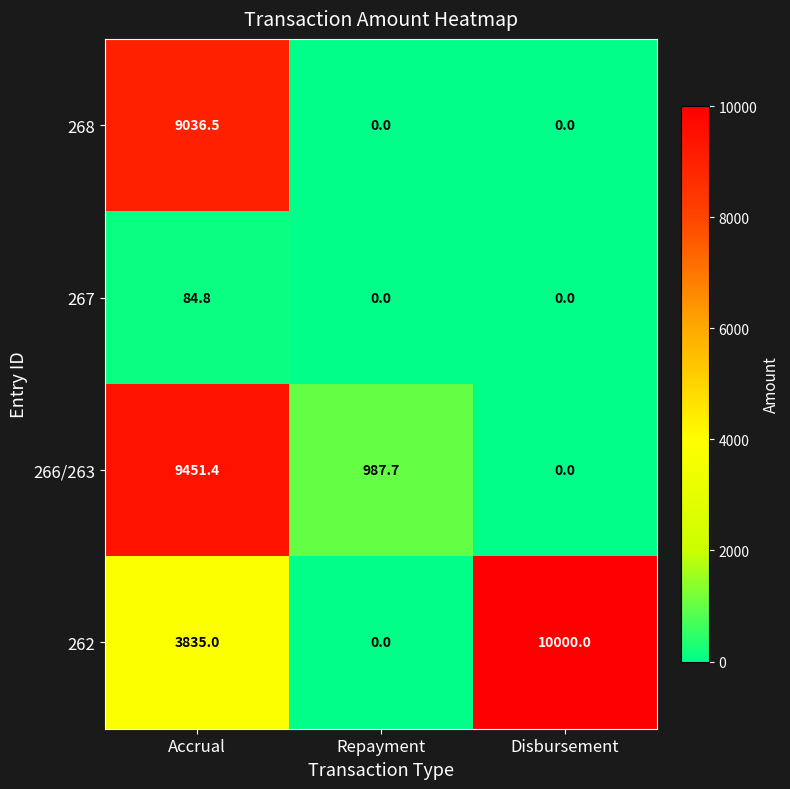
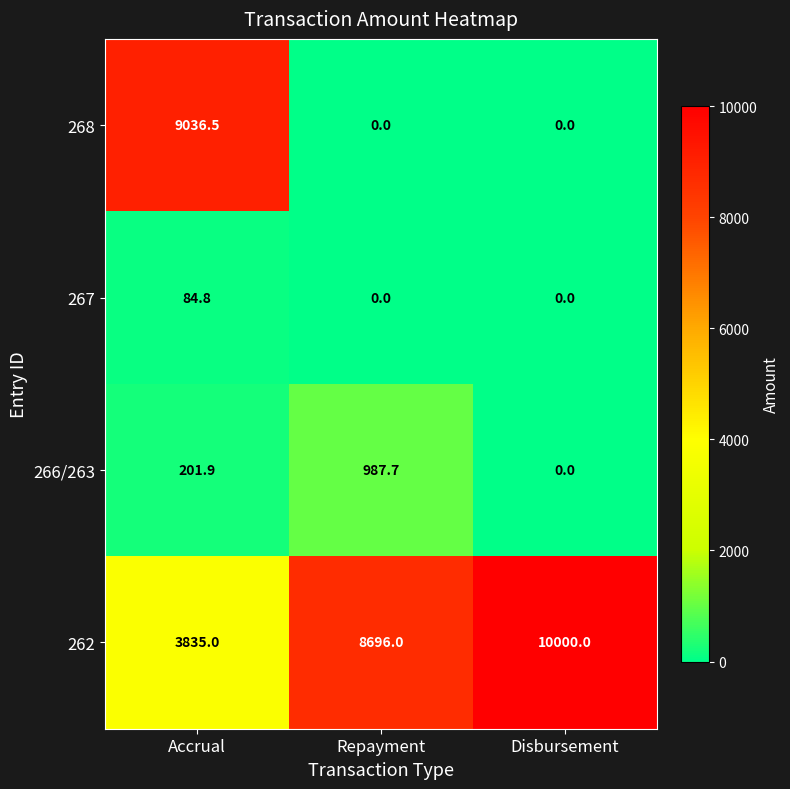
  {
    "268": {
      "Accrual": 9036.5,
      "Repayment": 0.0,
      "Disbursement": 0.0
    },
    "267": {
      "Accrual": 84.8,
      "Repayment": 0.0,
      "Disbursement": 0.0
    },
    "266/263": {
-     "Accrual": 9451.4,
+     "Accrual": 201.9,
      "Repayment": 987.7,
      "Disbursement": 0.0
    },
    "262": {
      "Accrual": 3835.0,
-     "Repayment": 0.0,
+     "Repayment": 8696.0,
      "Disbursement": 10000.0
    }
  }
